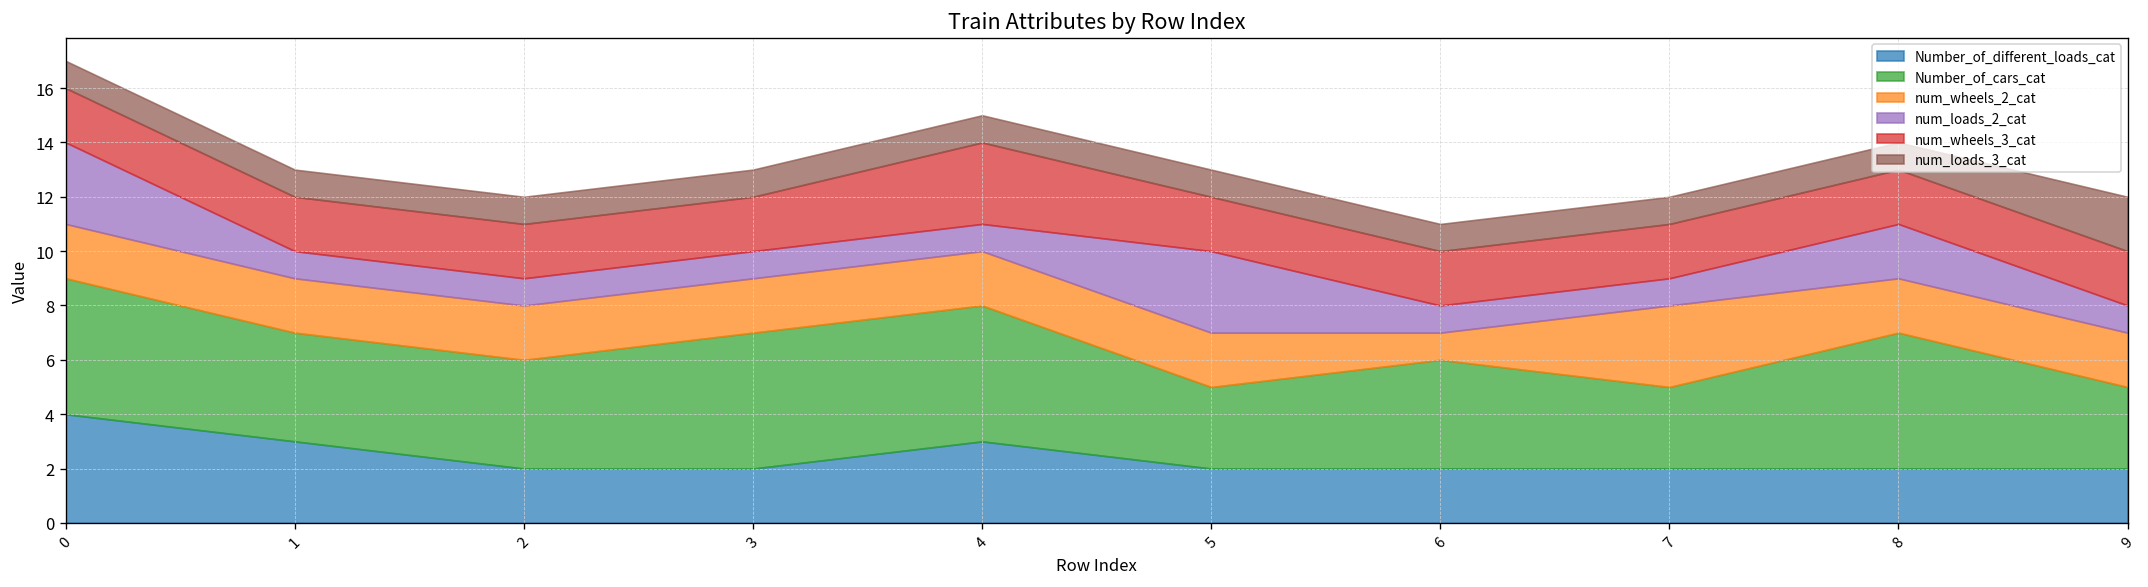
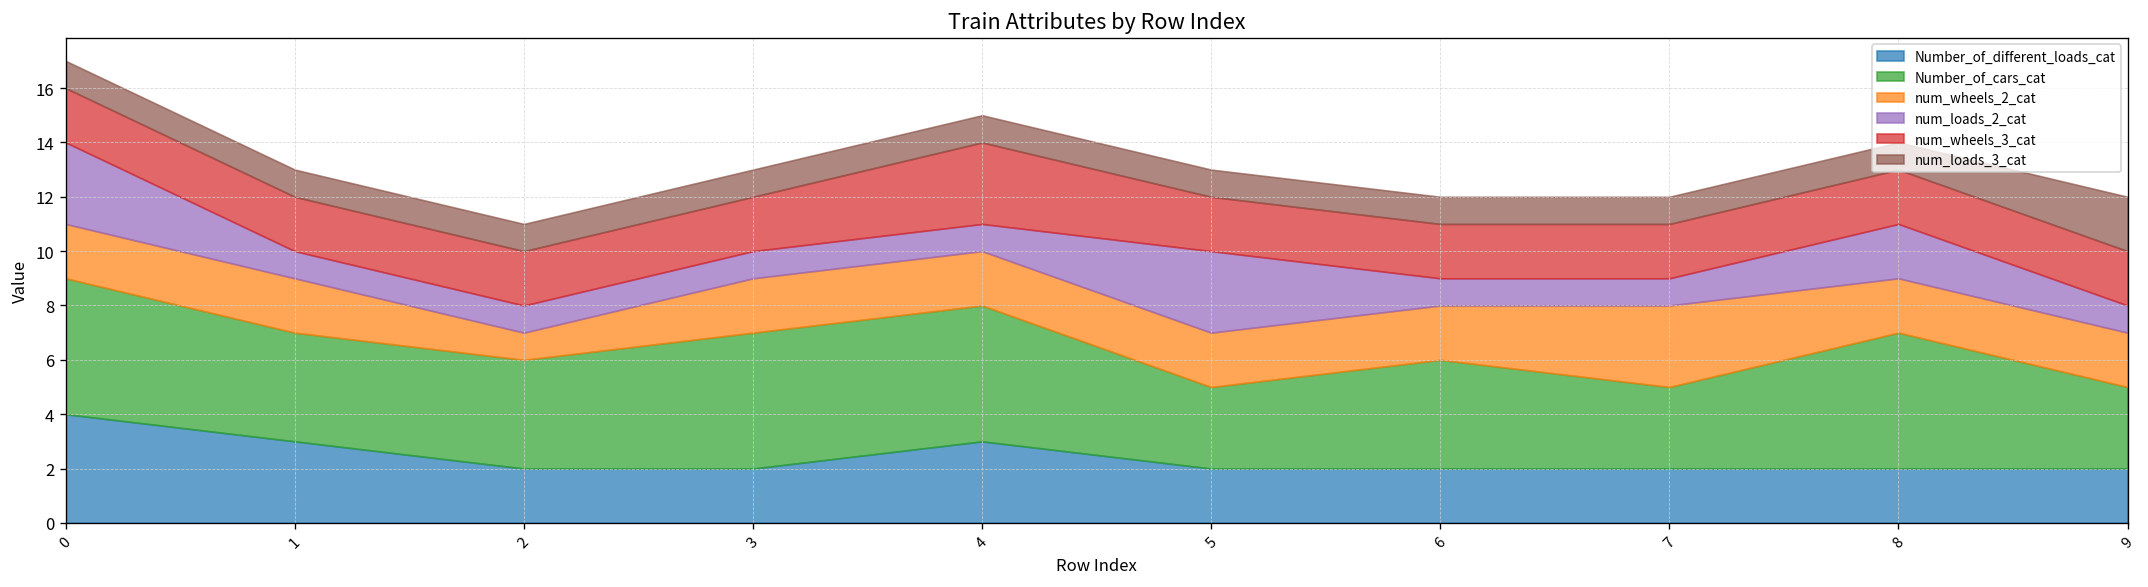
  {
    "Number_of_different_loads_cat": {
      "0": 4,
      "1": 3,
      "2": 2,
      "3": 2,
      "4": 3,
      "5": 2,
      "6": 2,
      "7": 2,
      "8": 2,
      "9": 2
    },
    "Number_of_cars_cat": {
      "0": 5,
      "1": 4,
      "2": 4,
      "3": 5,
      "4": 5,
      "5": 3,
      "6": 4,
      "7": 3,
      "8": 5,
      "9": 3
    },
    "num_wheels_2_cat": {
      "0": 2,
      "1": 2,
-     "2": 2,
+     "2": 1,
      "3": 2,
      "4": 2,
      "5": 2,
-     "6": 1,
+     "6": 2,
      "7": 3,
      "8": 2,
      "9": 2
    },
    "num_loads_2_cat": {
      "0": 3,
      "1": 1,
      "2": 1,
      "3": 1,
      "4": 1,
      "5": 3,
      "6": 1,
      "7": 1,
      "8": 2,
      "9": 1
    },
    "num_wheels_3_cat": {
      "0": 2,
      "1": 2,
      "2": 2,
      "3": 2,
      "4": 3,
      "5": 2,
      "6": 2,
      "7": 2,
      "8": 2,
      "9": 2
    },
    "num_loads_3_cat": {
      "0": 1,
      "1": 1,
      "2": 1,
      "3": 1,
      "4": 1,
      "5": 1,
      "6": 1,
      "7": 1,
      "9": 2
    }
  }
